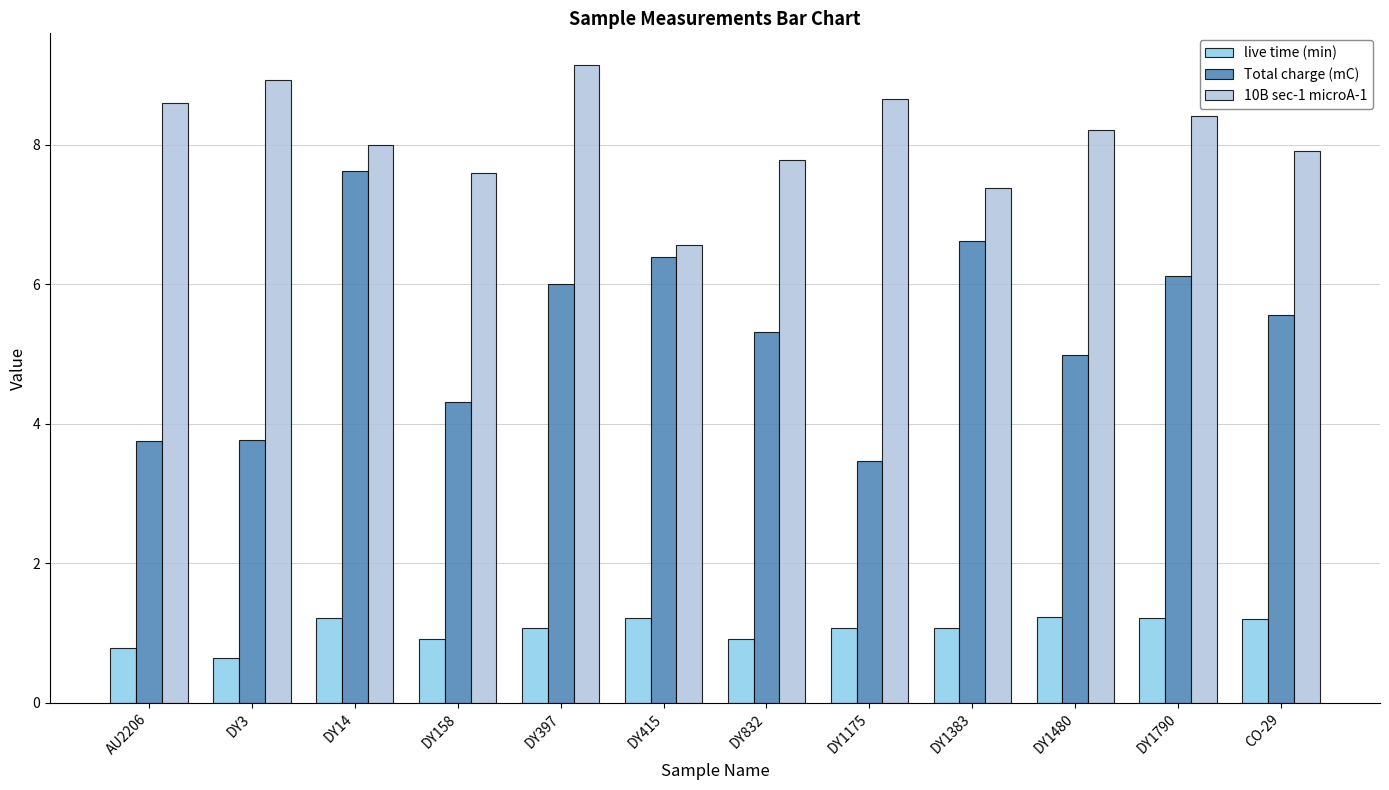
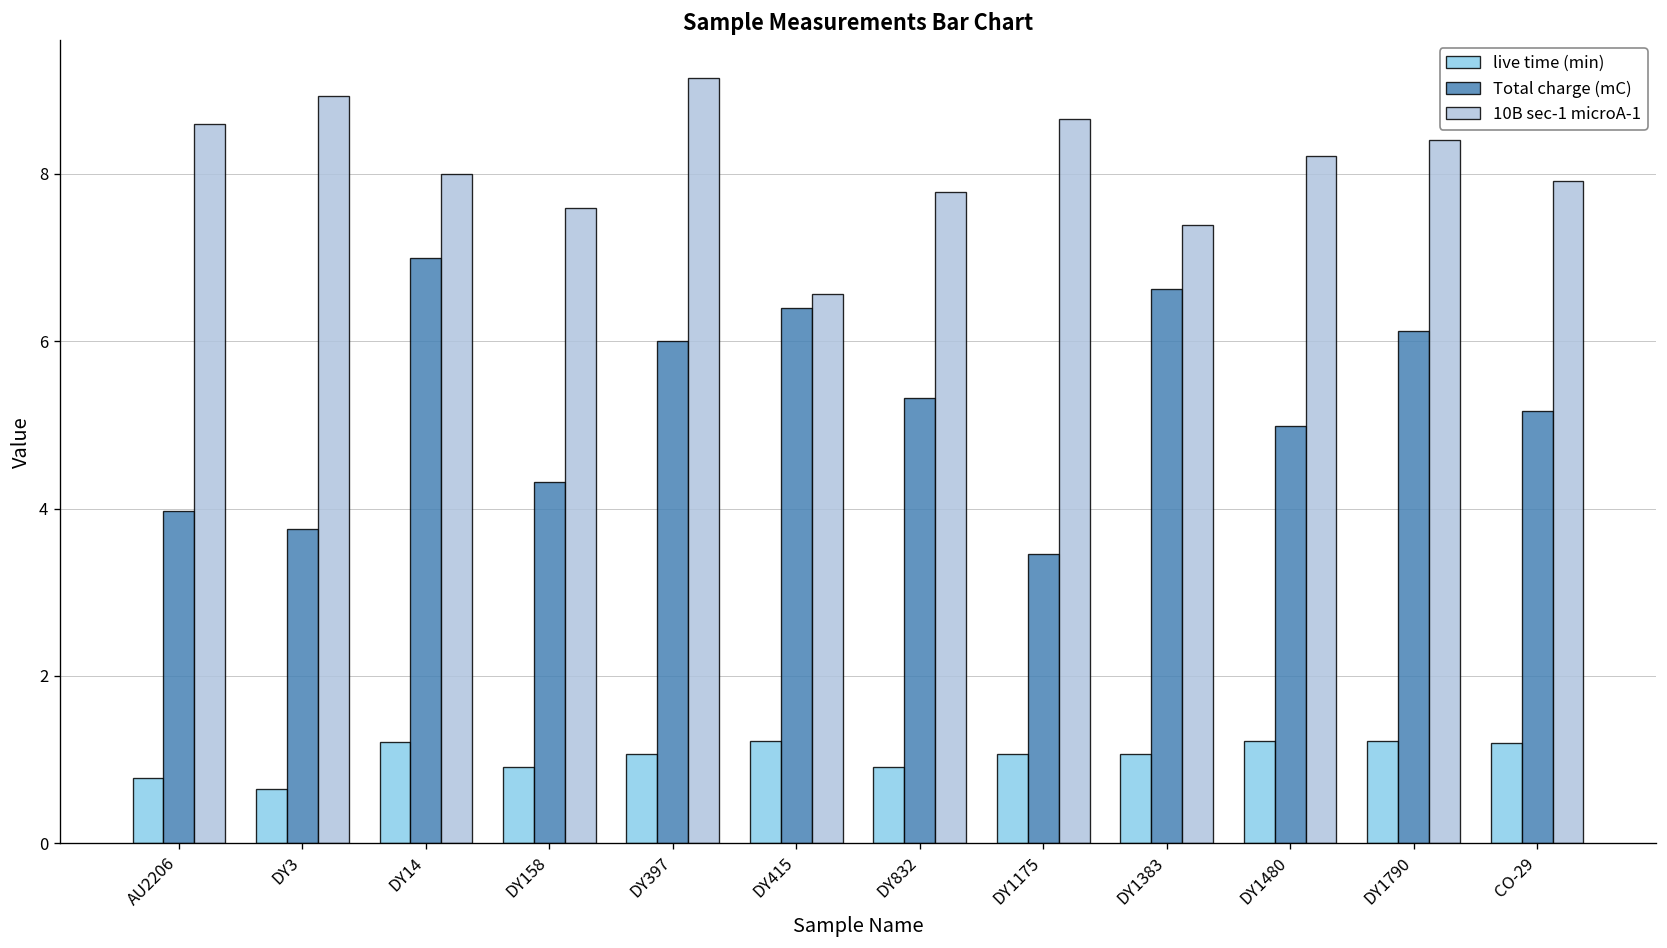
  {
    "Total charge (mC)": {
-     "AU2206": 3.7,
+     "AU2206": 4.0,
      "DY3": 3.8,
-     "DY14": 7.6,
+     "DY14": 7.0,
      "DY158": 4.3,
      "DY397": 6.0,
      "DY415": 6.4,
      "DY832": 5.3,
      "DY1175": 3.5,
      "DY1383": 6.6,
      "DY1480": 5.0,
      "DY1790": 6.1,
-     "CO-29": 5.6
+     "CO-29": 5.2
    }
  }
